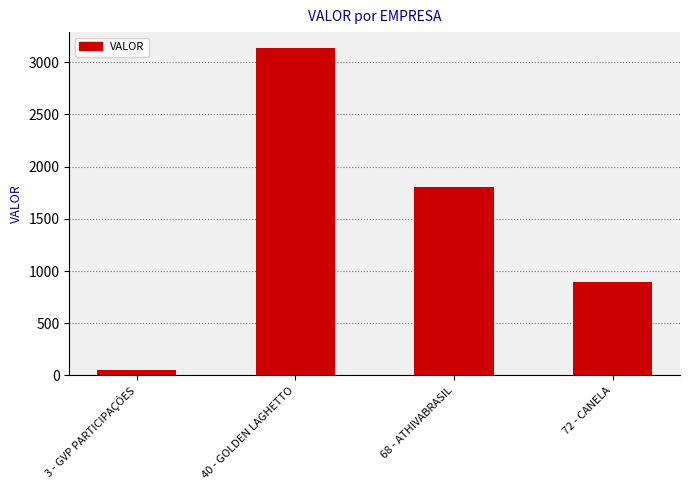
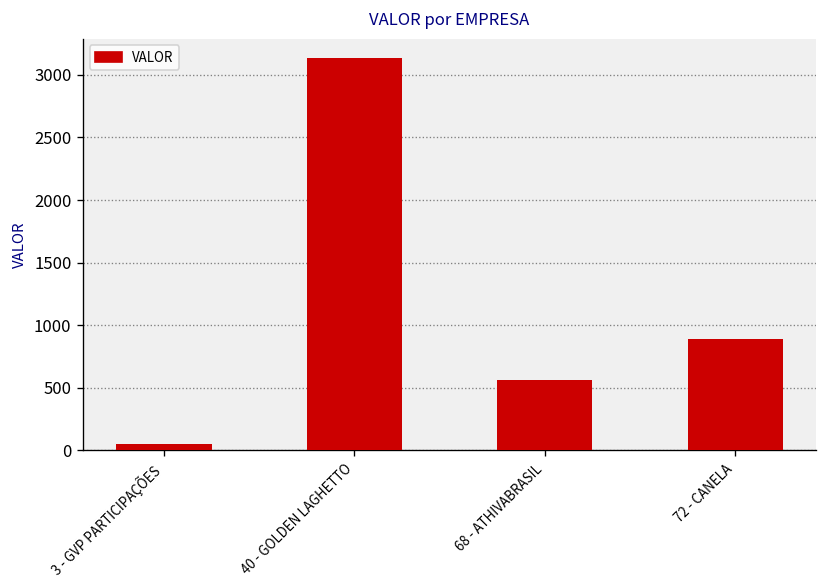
  {
    "3 - GVP PARTICIPAÇÕES": 50,
    "40 - GOLDEN LAGHETTO": 3130,
-   "68 - ATHIVABRASIL": 1810,
+   "68 - ATHIVABRASIL": 560,
    "72 - CANELA": 890
  }
